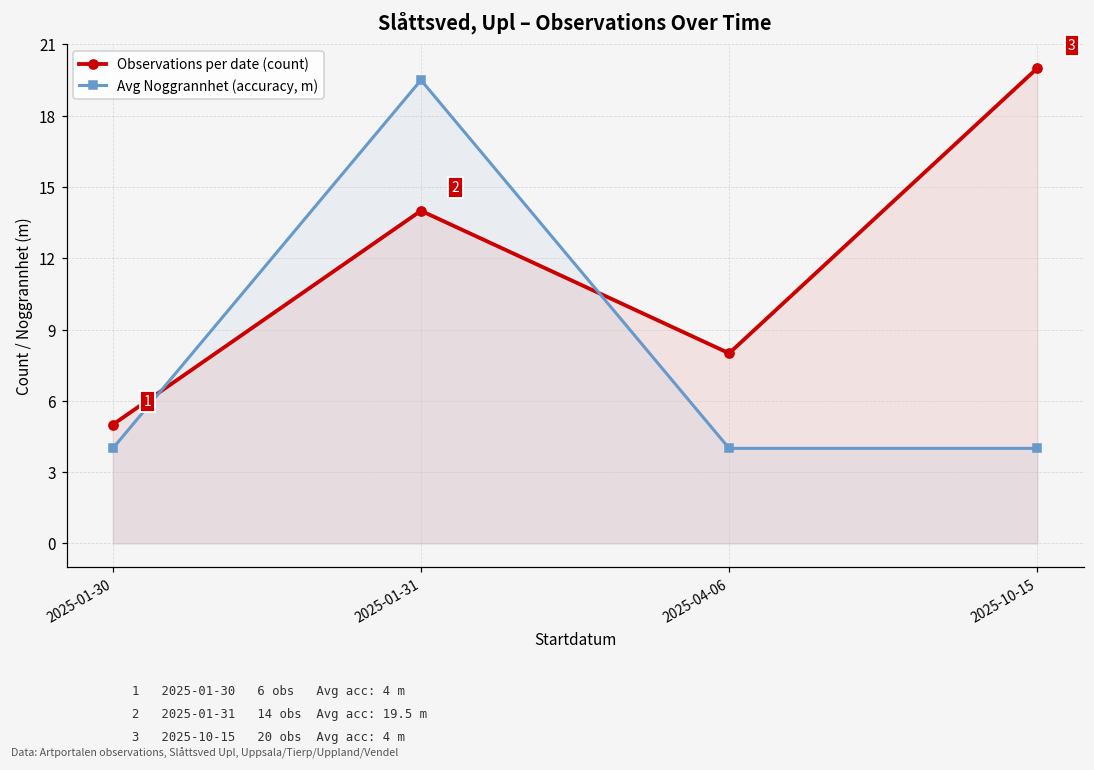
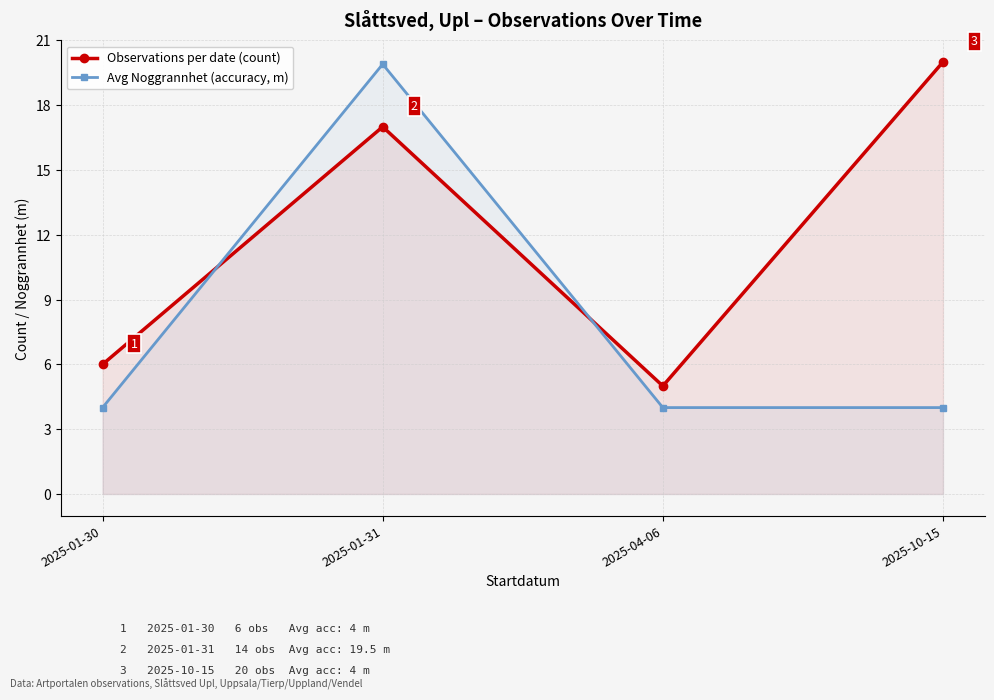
  {
    "Observations per date (count)": {
-     "2025-01-30": 5,
-     "2025-01-31": 14,
-     "2025-04-06": 8,
+     "2025-01-30": 6,
+     "2025-01-31": 17,
+     "2025-04-06": 5,
      "2025-10-15": 20
    },
    "Avg Noggrannhet (accuracy, m)": {
      "2025-01-30": 4.0,
-     "2025-01-31": 19.5,
+     "2025-01-31": 19.9,
      "2025-04-06": 4.0,
      "2025-10-15": 4.0
    }
  }
